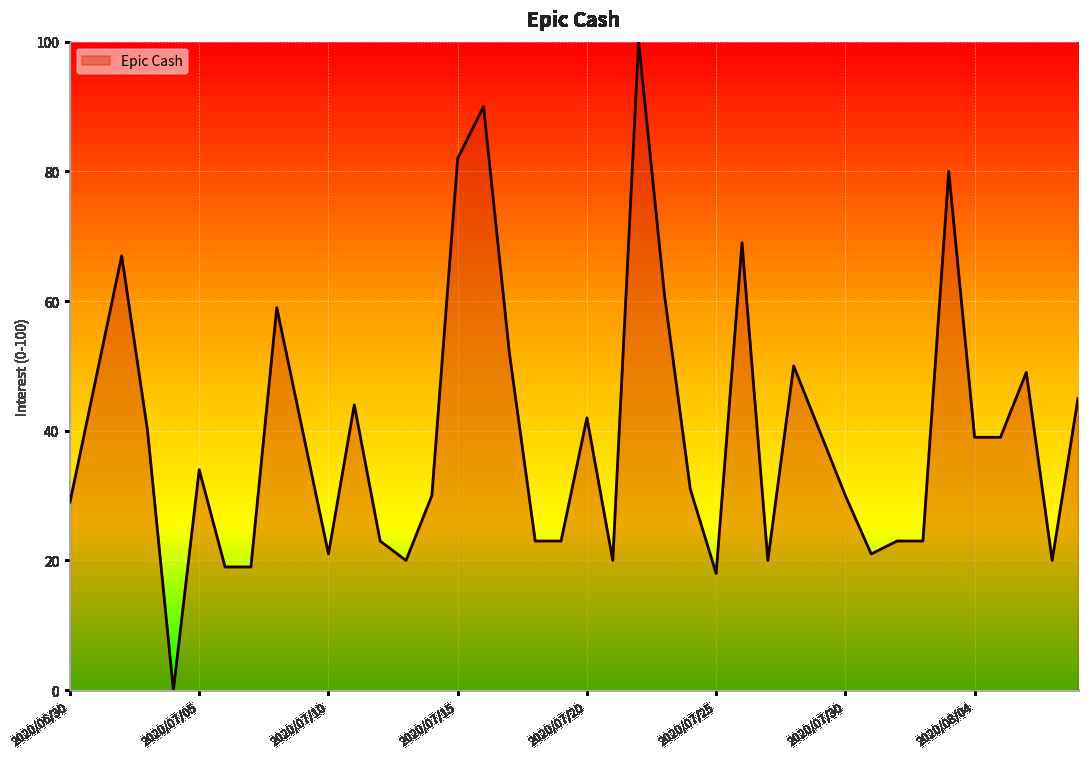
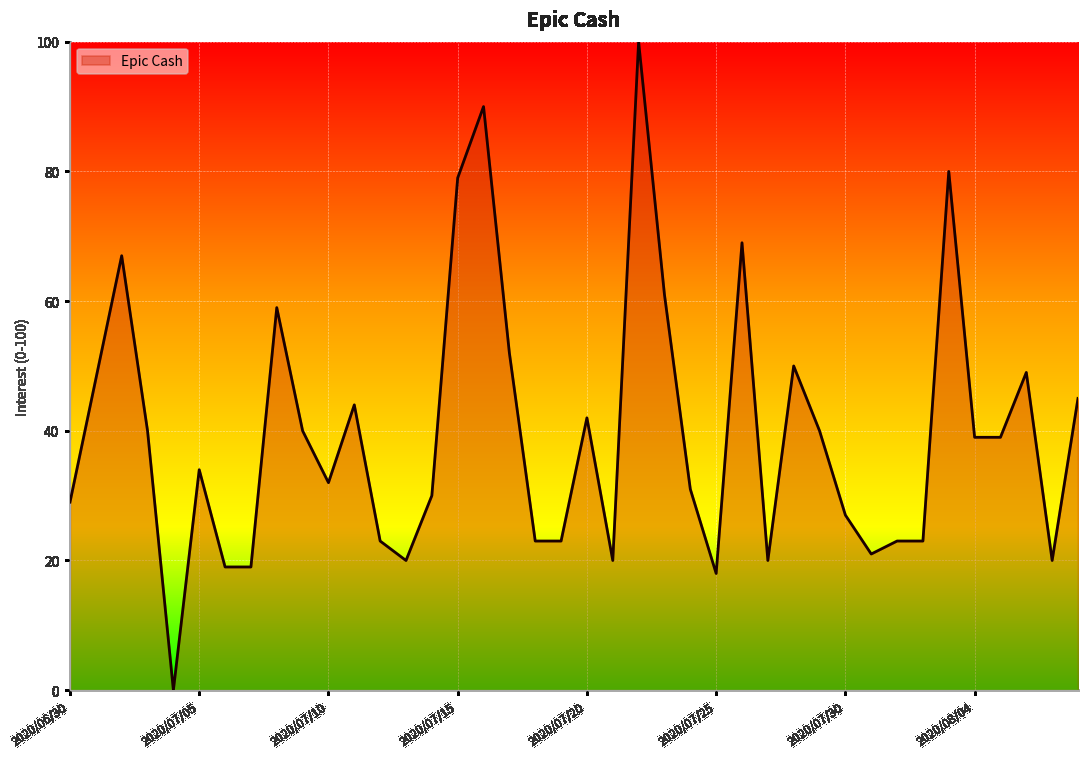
  {
    "2020/06/30": 29,
    "2020/07/05": 34,
-   "2020/07/10": 21,
-   "2020/07/15": 82,
+   "2020/07/10": 32,
+   "2020/07/15": 79,
    "2020/07/20": 42,
    "2020/07/25": 18,
-   "2020/07/30": 30,
+   "2020/07/30": 27,
    "2020/08/04": 39
  }
